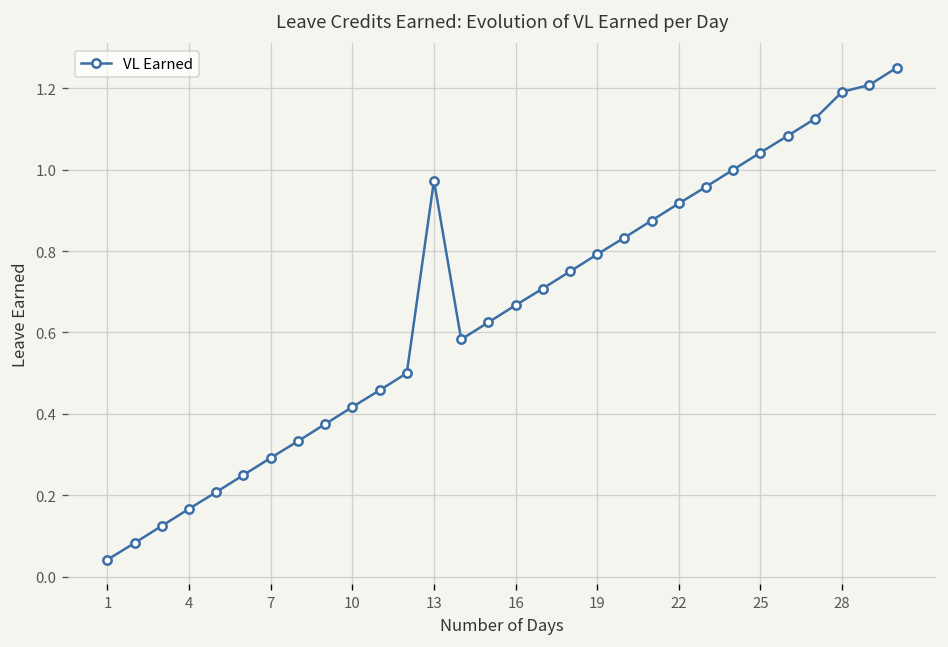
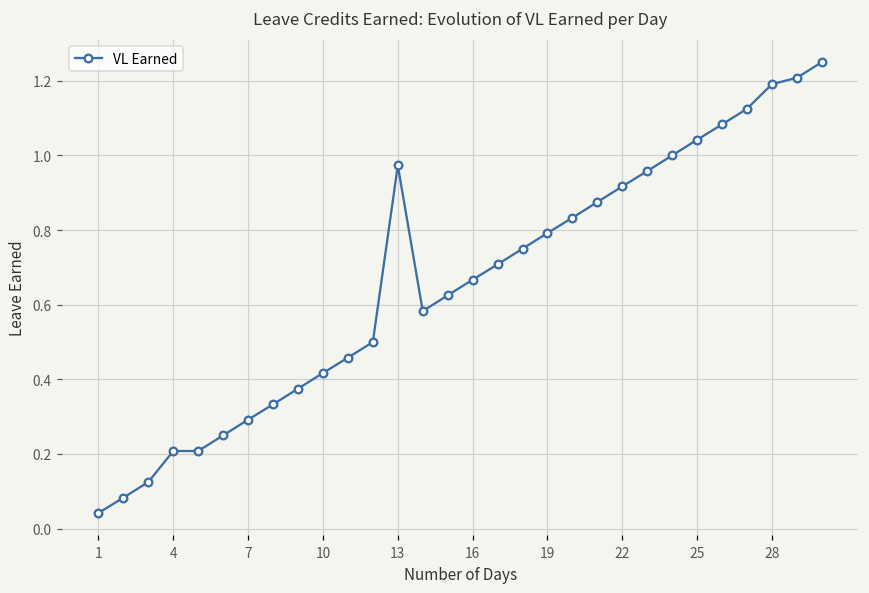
  {
    "1": 0.04,
-   "4": 0.17,
+   "4": 0.21,
    "7": 0.29,
    "10": 0.42,
    "13": 0.97,
    "16": 0.67,
    "19": 0.79,
    "22": 0.92,
    "25": 1.04,
    "28": 1.19
  }
